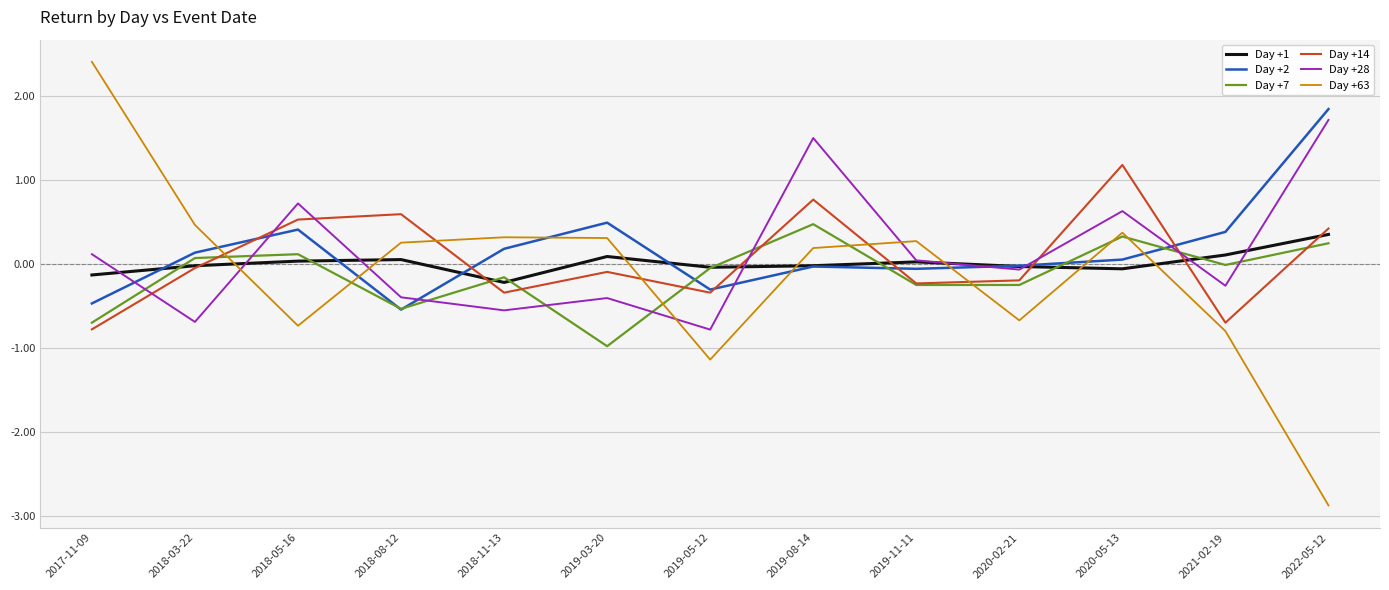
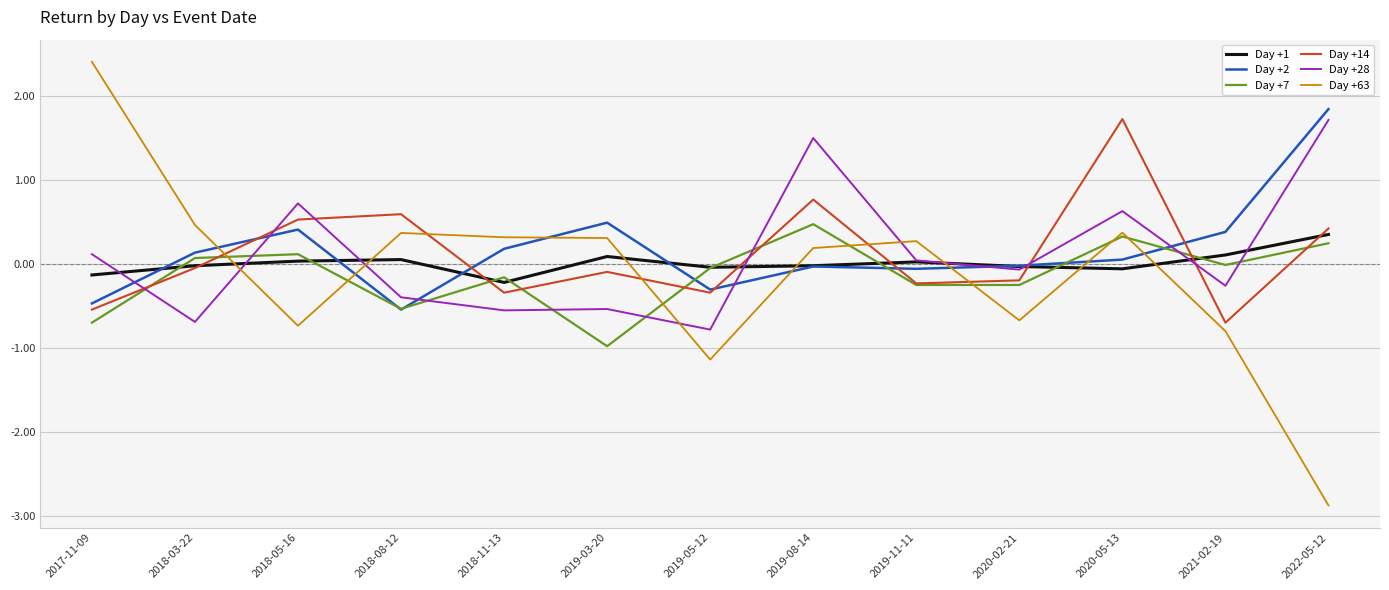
  {
    "Day +1": {
      "2017-11-09": -0.1,
      "2018-05-16": 0.0,
      "2018-08-12": 0.1,
      "2018-11-13": -0.2,
      "2019-03-20": 0.1,
      "2020-05-13": -0.1,
      "2021-02-19": 0.1,
      "2022-05-12": 0.4
    },
    "Day +2": {
      "2017-11-09": -0.5,
      "2018-03-22": 0.1,
      "2018-05-16": 0.4,
      "2018-11-13": 0.2,
      "2019-03-20": 0.5,
      "2019-05-12": -0.3,
      "2019-11-11": -0.1,
      "2020-05-13": 0.1,
      "2021-02-19": 0.4,
      "2022-05-12": 1.8
    },
    "Day +7": {
      "2017-11-09": -0.7,
      "2018-03-22": 0.1,
      "2018-05-16": 0.1,
      "2018-11-13": -0.2,
      "2019-03-20": -1.0,
      "2019-08-14": 0.5,
      "2020-02-21": -0.2,
      "2020-05-13": 0.3,
      "2021-02-19": 0.0,
      "2022-05-12": 0.2
    },
    "Day +14": {
-     "2017-11-09": -0.8,
+     "2017-11-09": -0.5,
      "2018-05-16": 0.5,
      "2018-08-12": 0.6,
      "2018-11-13": -0.3,
      "2019-03-20": -0.1,
      "2019-05-12": -0.3,
      "2019-08-14": 0.8,
      "2020-02-21": -0.2,
-     "2020-05-13": 1.2,
+     "2020-05-13": 1.7,
      "2021-02-19": -0.7,
      "2022-05-12": 0.4
    },
    "Day +28": {
      "2017-11-09": 0.1,
      "2018-03-22": -0.7,
      "2018-05-16": 0.7,
      "2018-08-12": -0.4,
      "2018-11-13": -0.5,
-     "2019-03-20": -0.4,
+     "2019-03-20": -0.5,
      "2019-05-12": -0.8,
      "2019-08-14": 1.5,
      "2020-02-21": -0.1,
      "2020-05-13": 0.6,
      "2021-02-19": -0.3,
      "2022-05-12": 1.7
    },
    "Day +63": {
      "2017-11-09": 2.4,
      "2018-03-22": 0.5,
      "2018-05-16": -0.7,
-     "2018-08-12": 0.3,
+     "2018-08-12": 0.4,
      "2018-11-13": 0.3,
      "2019-03-20": 0.3,
      "2019-05-12": -1.1,
      "2019-08-14": 0.2,
      "2019-11-11": 0.3,
      "2020-02-21": -0.7,
      "2020-05-13": 0.4,
      "2021-02-19": -0.8,
      "2022-05-12": -2.9
    }
  }
